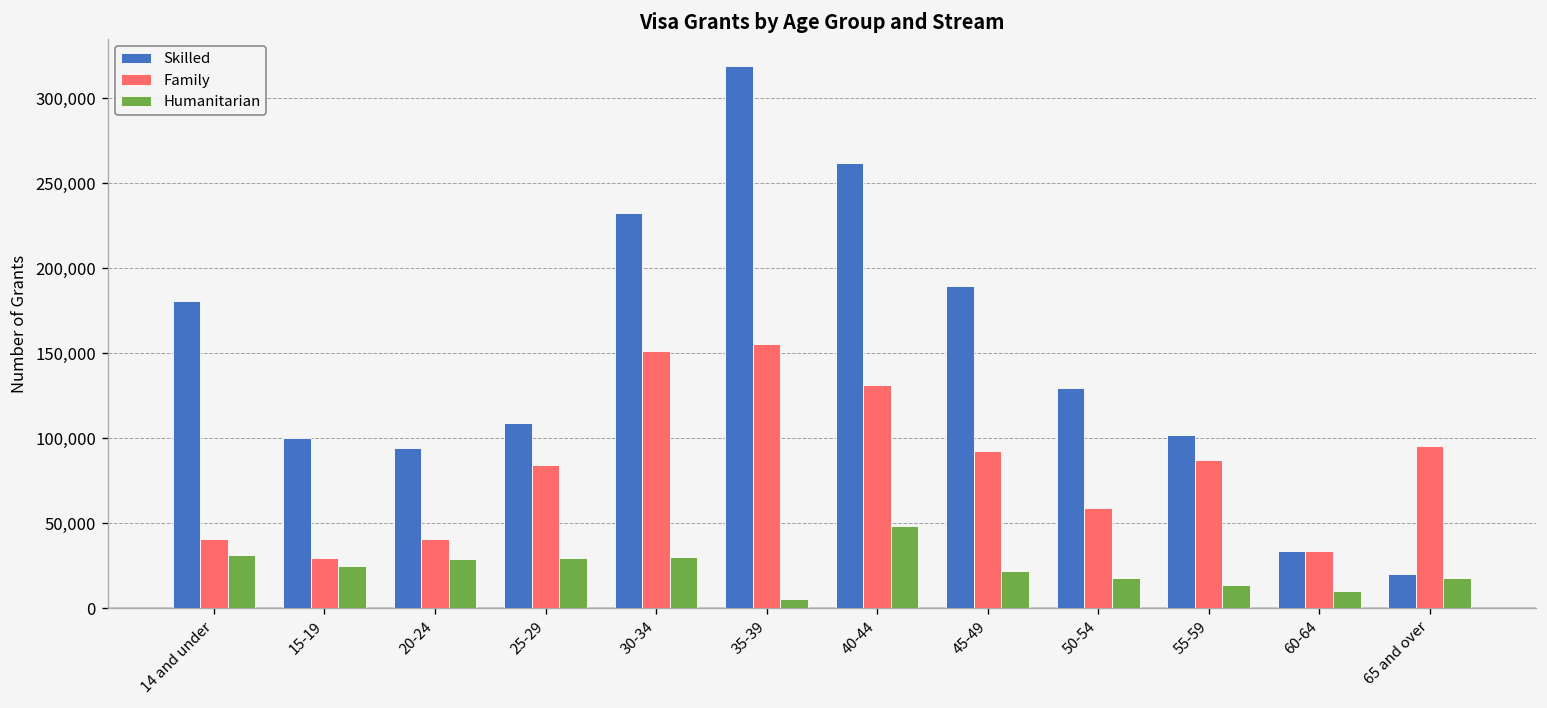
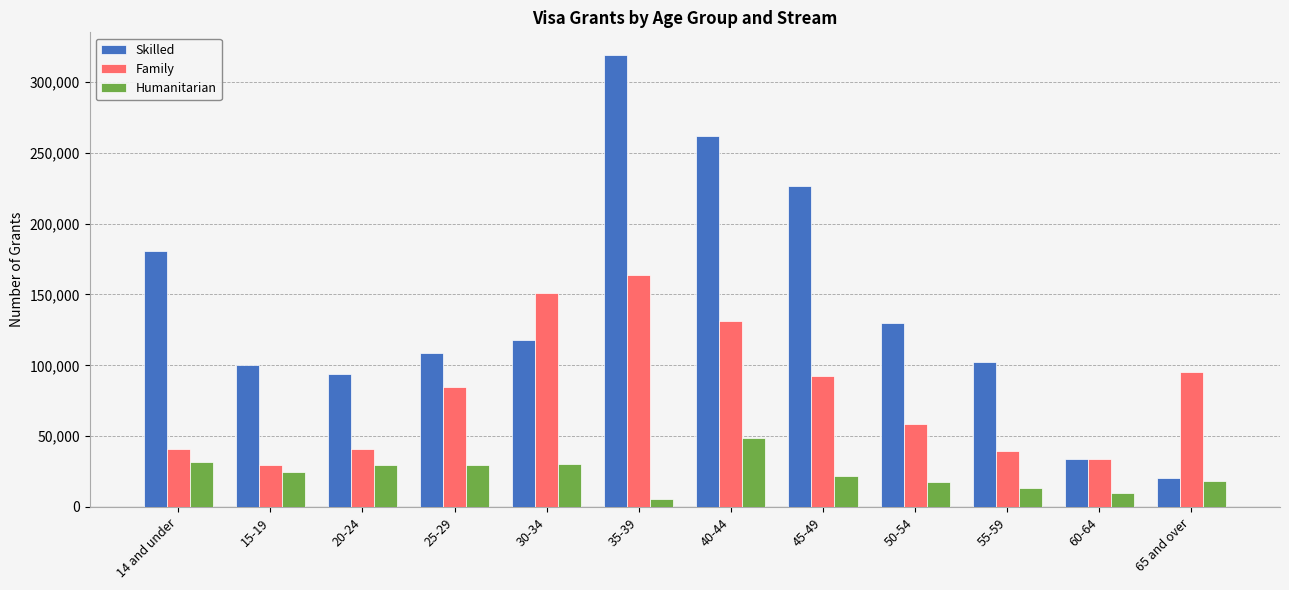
  {
    "Skilled": {
      "14 and under": "181,000",
      "15-19": "101,000",
      "20-24": "94,000",
      "25-29": "109,000",
-     "30-34": "233,000",
+     "30-34": "118,000",
      "35-39": "319,000",
      "40-44": "262,000",
-     "45-49": "190,000",
+     "45-49": "227,000",
      "50-54": "130,000",
      "55-59": "102,000",
      "60-64": "34,000",
      "65 and over": "20,000"
    },
    "Family": {
      "14 and under": "41,000",
      "15-19": "30,000",
      "20-24": "41,000",
      "25-29": "85,000",
      "30-34": "151,000",
-     "35-39": "156,000",
+     "35-39": "164,000",
      "40-44": "131,000",
      "45-49": "93,000",
      "50-54": "59,000",
-     "55-59": "87,000",
+     "55-59": "39,000",
      "60-64": "34,000",
      "65 and over": "96,000"
    },
    "Humanitarian": {
      "14 and under": "32,000",
      "15-19": "25,000",
      "20-24": "29,000",
      "25-29": "30,000",
      "30-34": "30,000",
      "35-39": "6,000",
      "40-44": "48,000",
      "45-49": "22,000",
      "50-54": "18,000",
      "55-59": "14,000",
      "60-64": "10,000",
      "65 and over": "18,000"
    }
  }
